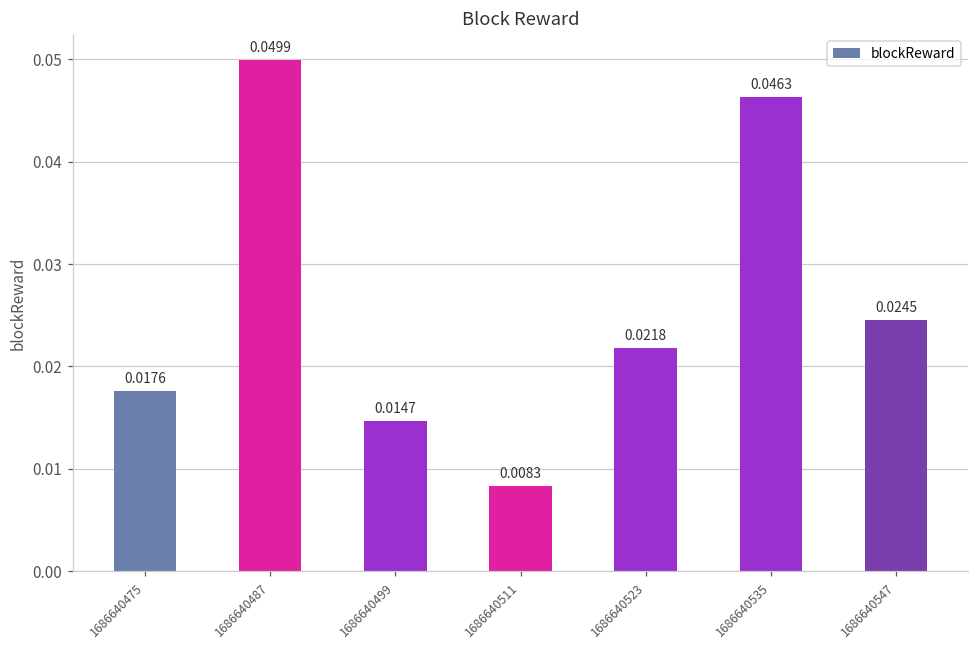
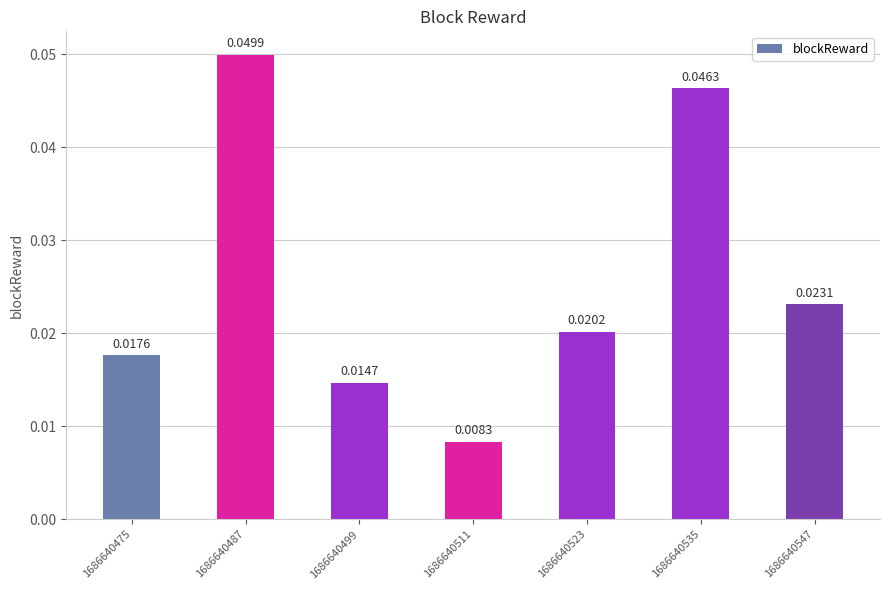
  {
    "1686640475": 0.0176,
    "1686640487": 0.0499,
    "1686640499": 0.0147,
    "1686640511": 0.0083,
-   "1686640523": 0.0218,
+   "1686640523": 0.0202,
    "1686640535": 0.0463,
-   "1686640547": 0.0245
+   "1686640547": 0.0231
  }
